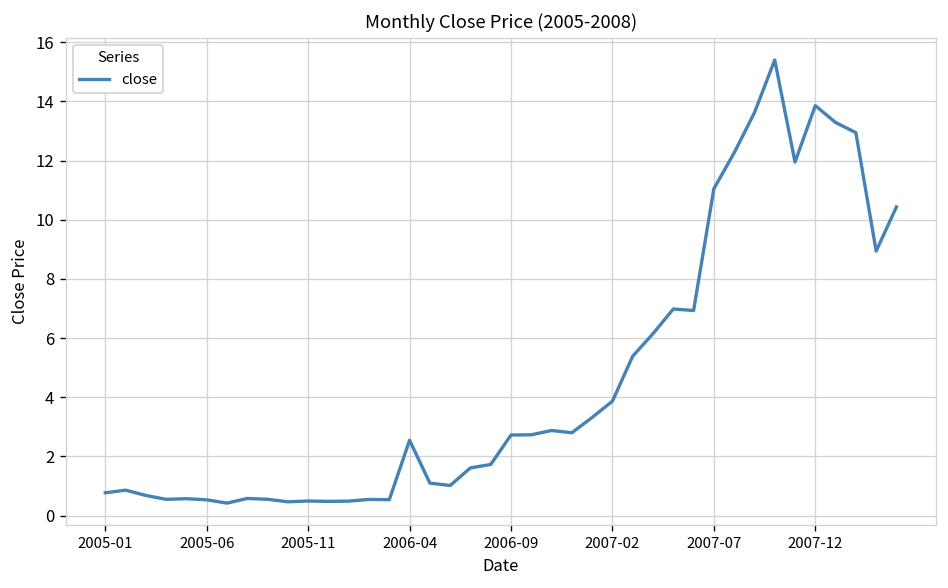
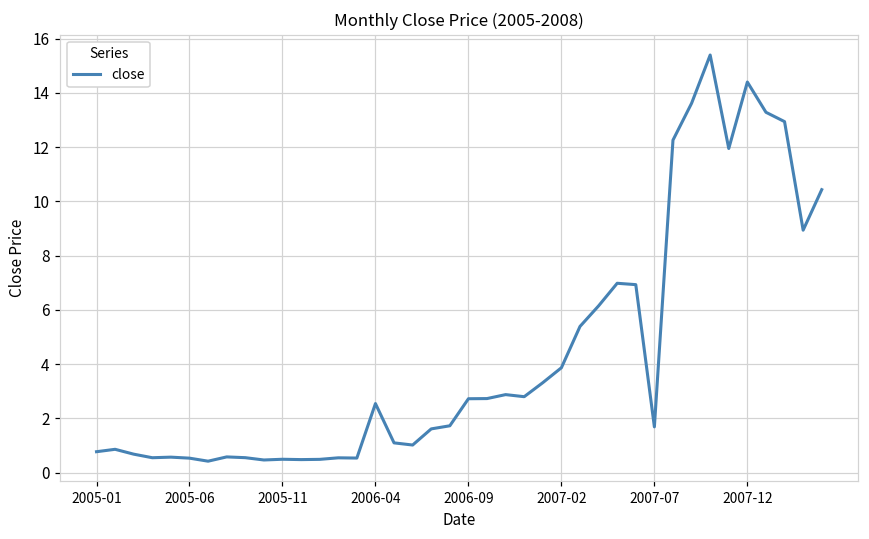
  {
    "2005-01": 0.8,
    "2005-06": 0.5,
    "2005-11": 0.5,
    "2006-04": 2.5,
    "2006-09": 2.7,
    "2007-02": 3.9,
-   "2007-07": 11.0,
-   "2007-12": 13.9
+   "2007-07": 1.7,
+   "2007-12": 14.4
  }
